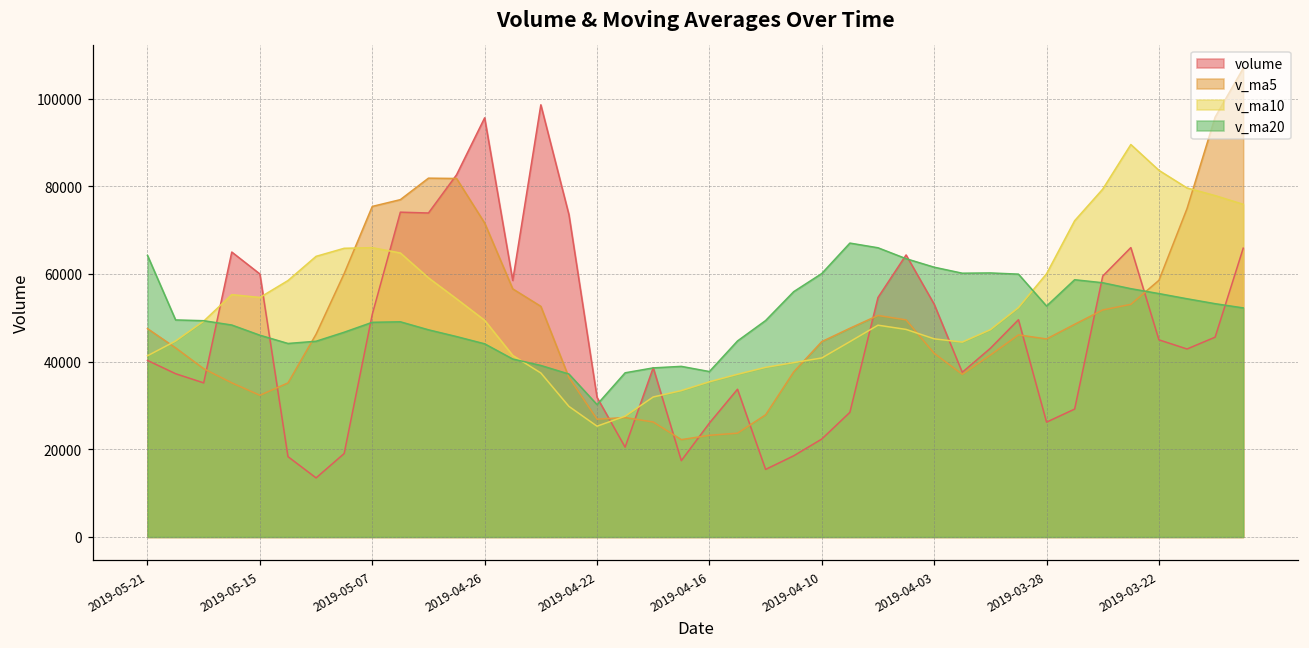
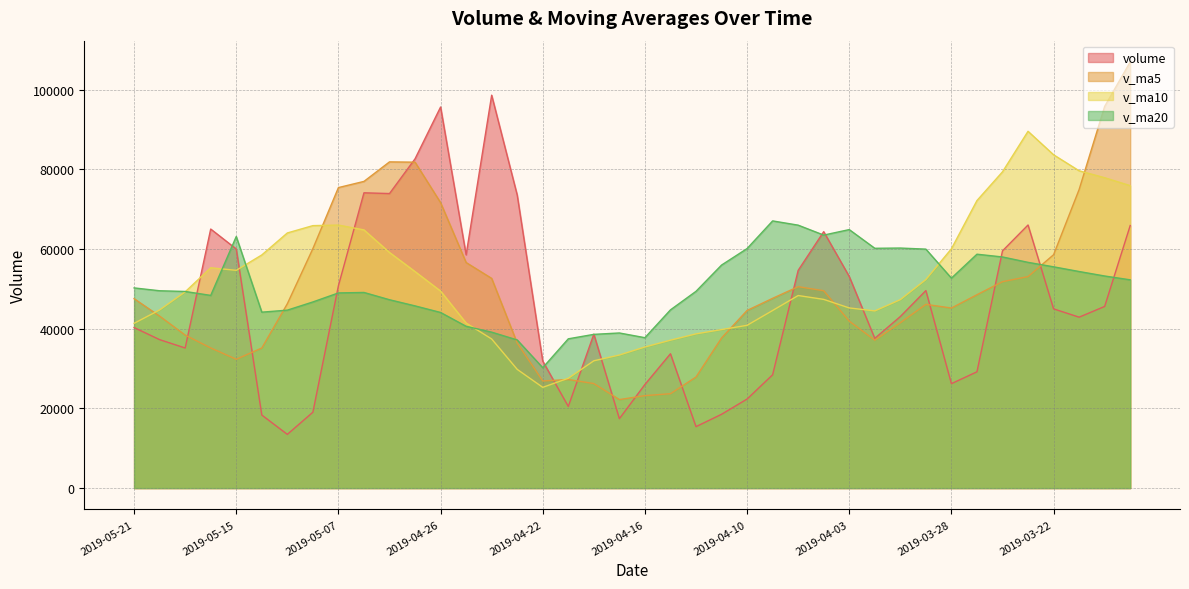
  {
    "v_ma20": {
-     "2019-05-21": 64000,
-     "2019-05-15": 46000,
+     "2019-05-21": 50000,
+     "2019-05-15": 63000,
      "2019-05-07": 49000,
      "2019-04-26": 44000,
      "2019-04-22": 30000,
      "2019-04-16": 38000,
      "2019-04-10": 60000,
-     "2019-04-03": 62000,
+     "2019-04-03": 65000,
      "2019-03-28": 53000,
      "2019-03-22": 56000
    }
  }
